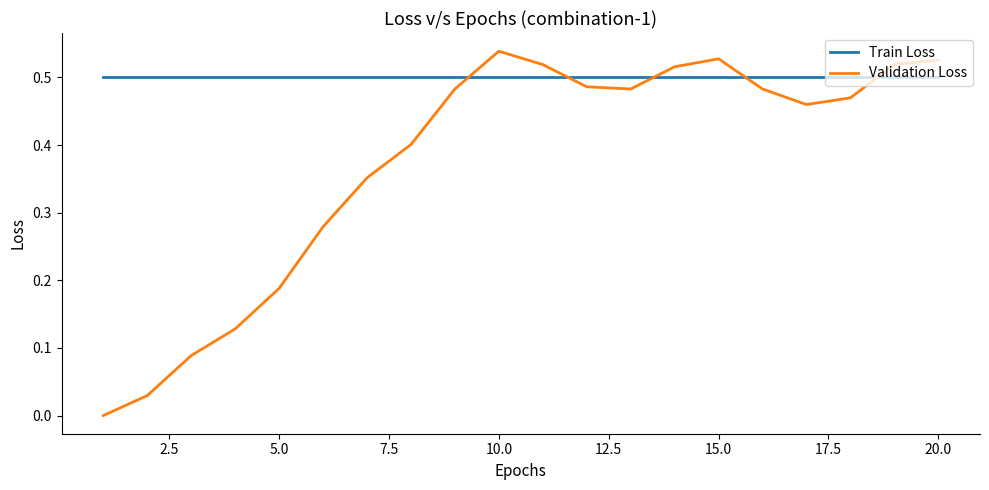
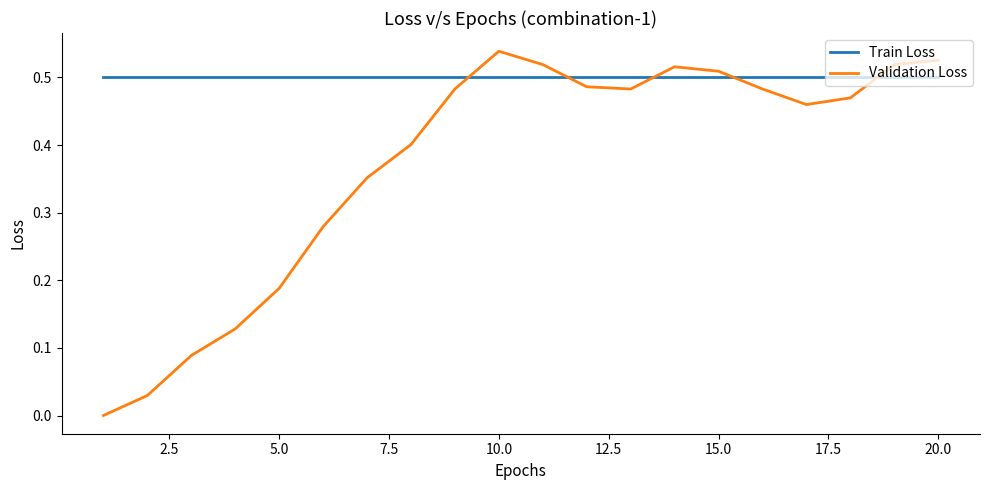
  {
    "Train Loss": {
      "5.0": 0.50,
      "10.0": 0.50,
      "15.0": 0.50
    },
    "Validation Loss": {
      "5.0": 0.19,
      "10.0": 0.54,
-     "15.0": 0.53
+     "15.0": 0.51
    }
  }
